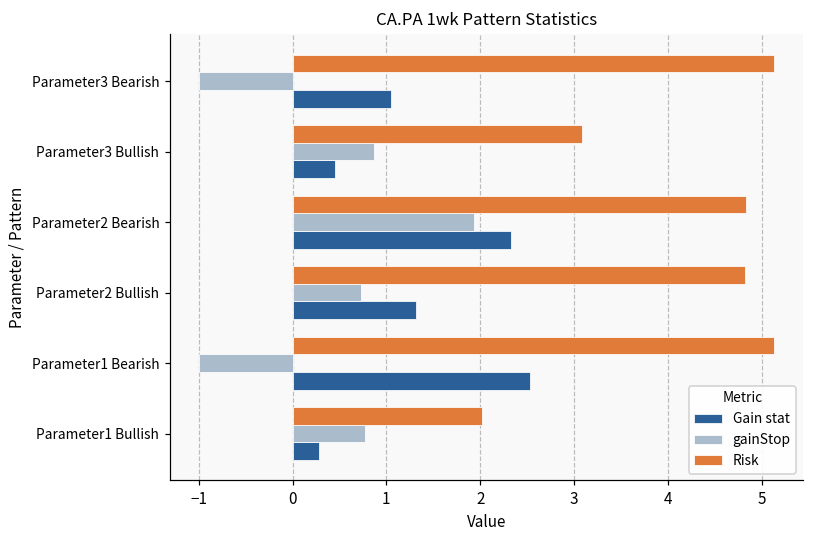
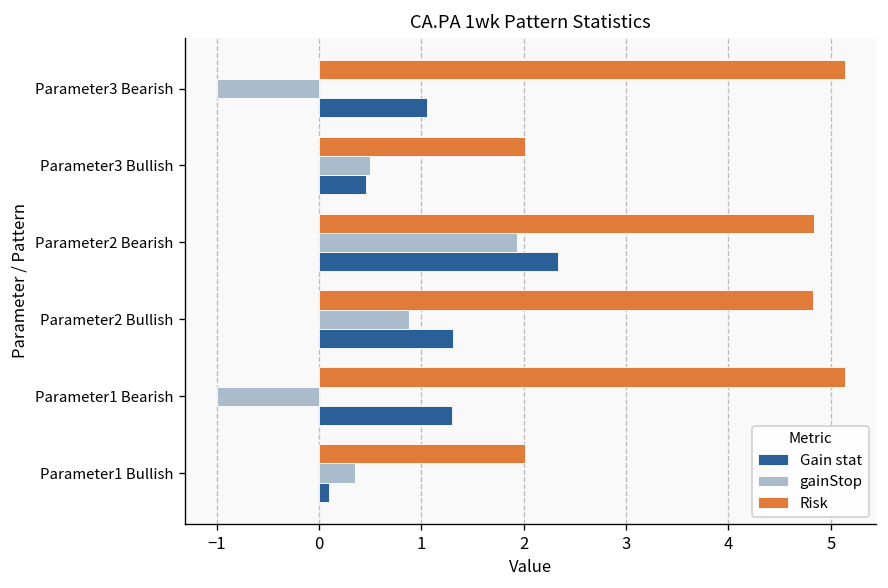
  {
    "Gain stat": {
      "Parameter3 Bearish": 1.1,
      "Parameter3 Bullish": 0.5,
      "Parameter2 Bearish": 2.3,
      "Parameter2 Bullish": 1.3,
-     "Parameter1 Bearish": 2.5,
-     "Parameter1 Bullish": 0.3
+     "Parameter1 Bearish": 1.3,
+     "Parameter1 Bullish": 0.1
    },
    "gainStop": {
      "Parameter3 Bearish": -1.0,
-     "Parameter3 Bullish": 0.9,
+     "Parameter3 Bullish": 0.5,
      "Parameter2 Bearish": 1.9,
-     "Parameter2 Bullish": 0.7,
+     "Parameter2 Bullish": 0.9,
      "Parameter1 Bearish": -1.0,
-     "Parameter1 Bullish": 0.8
+     "Parameter1 Bullish": 0.4
    },
    "Risk": {
      "Parameter3 Bearish": 5.1,
-     "Parameter3 Bullish": 3.1,
+     "Parameter3 Bullish": 2.0,
      "Parameter2 Bearish": 4.8,
      "Parameter2 Bullish": 4.8,
      "Parameter1 Bearish": 5.1,
      "Parameter1 Bullish": 2.0
    }
  }
